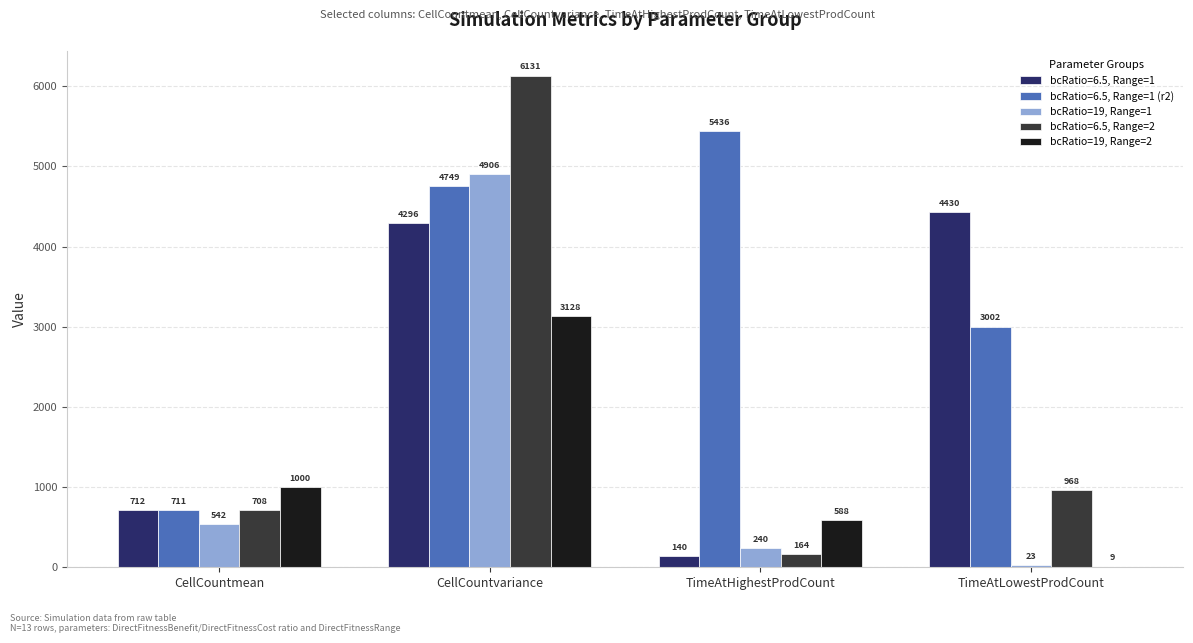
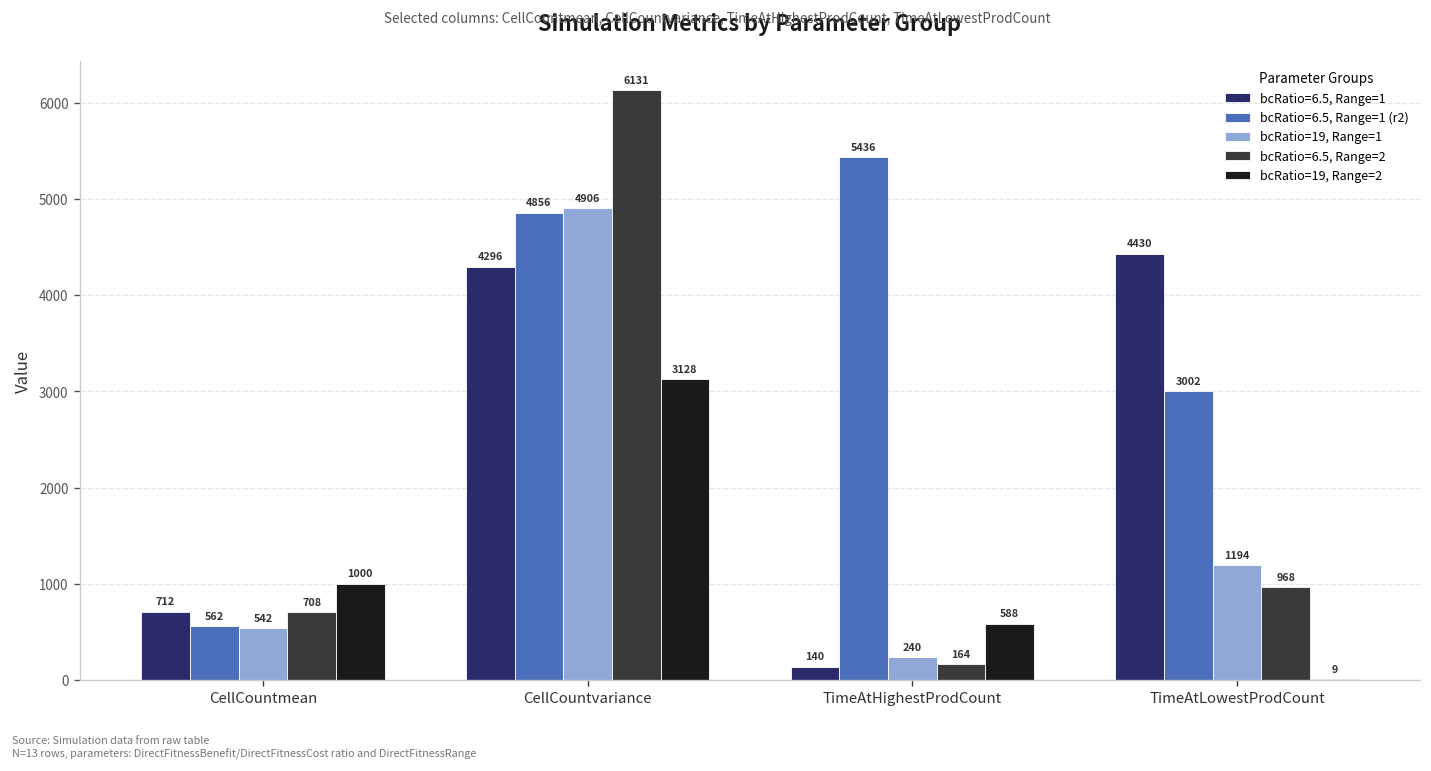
  {
    "bcRatio=6.5, Range=1 (r2)": {
-     "CellCountmean": 711,
-     "CellCountvariance": 4749,
+     "CellCountmean": 562,
+     "CellCountvariance": 4856,
      "TimeAtHighestProdCount": 5436,
      "TimeAtLowestProdCount": 3002
    },
    "bcRatio=19, Range=1": {
      "CellCountmean": 542,
      "CellCountvariance": 4906,
      "TimeAtHighestProdCount": 240,
-     "TimeAtLowestProdCount": 23
+     "TimeAtLowestProdCount": 1194
    }
  }
